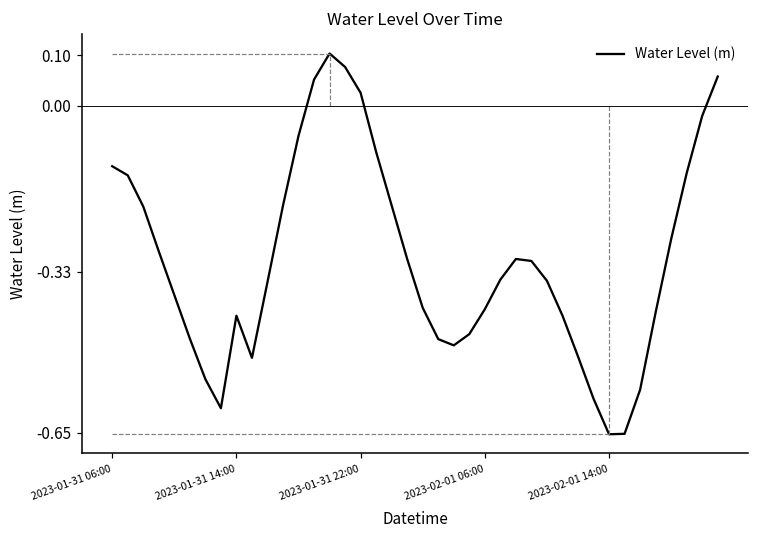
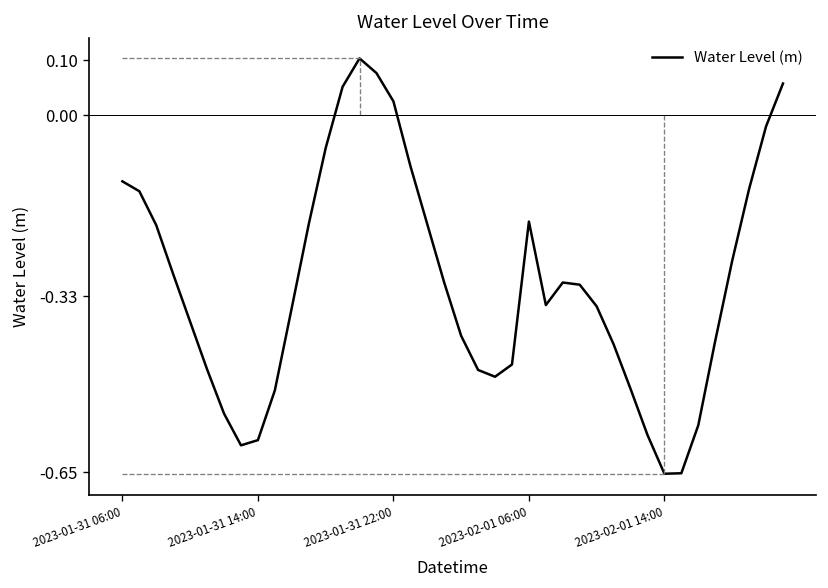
  {
    "2023-01-31 06:00": -0.12,
-   "2023-01-31 14:00": -0.42,
+   "2023-01-31 14:00": -0.59,
    "2023-01-31 22:00": 0.03,
-   "2023-02-01 06:00": -0.40,
+   "2023-02-01 06:00": -0.19,
    "2023-02-01 14:00": -0.65
  }
